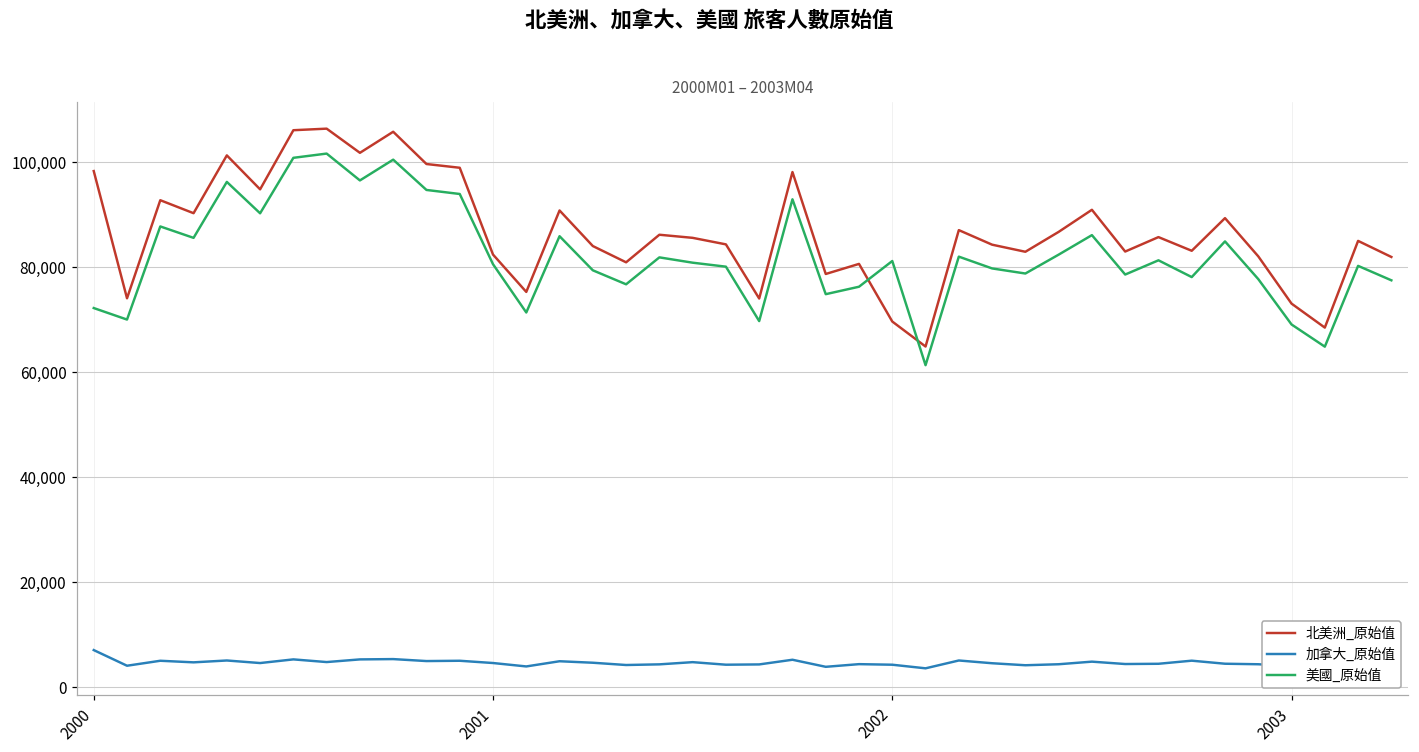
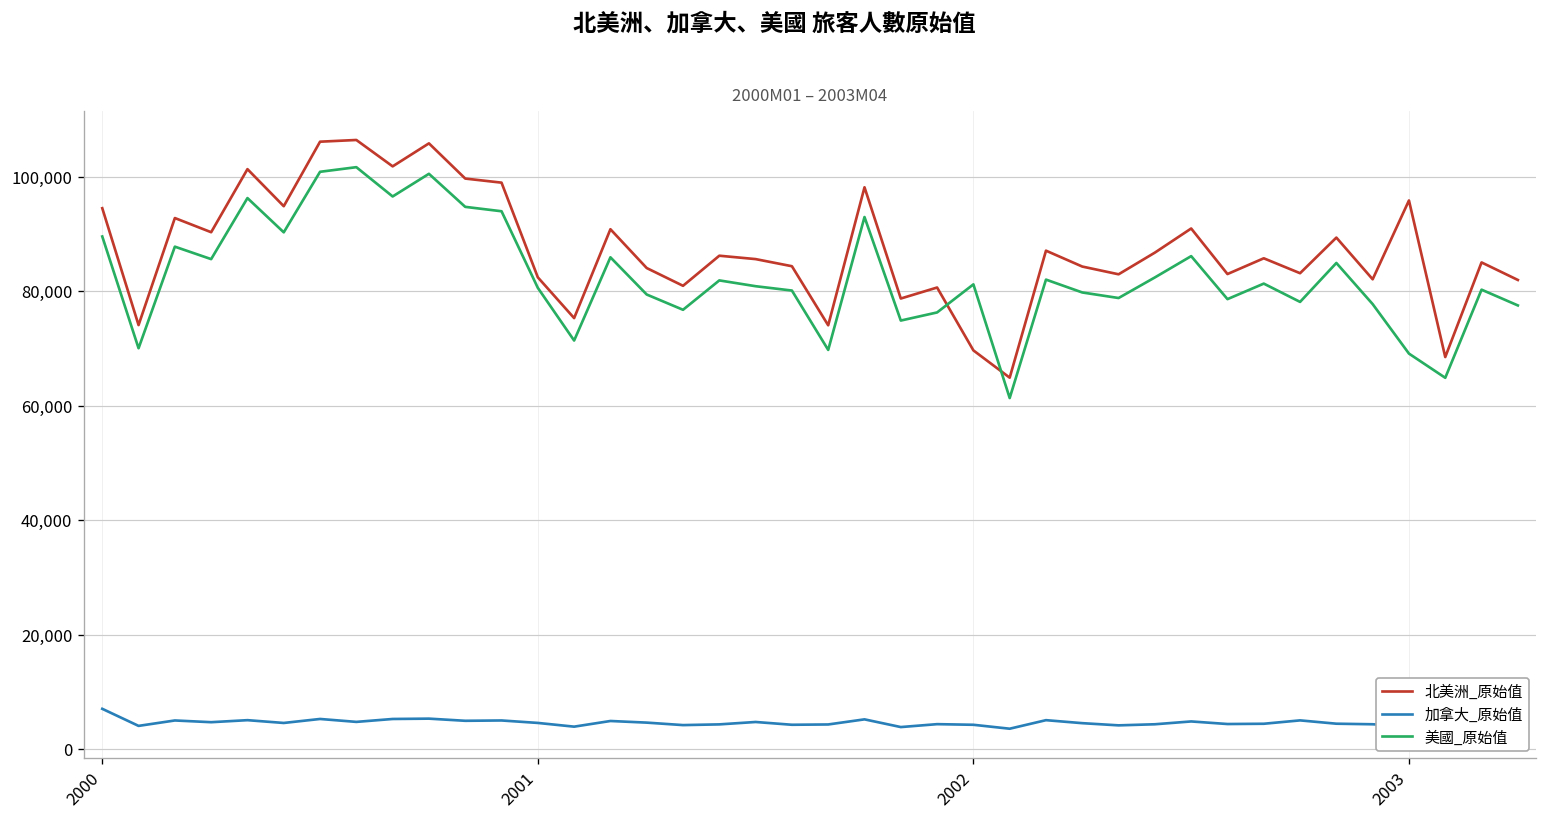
  {
    "北美洲_原始值": {
-     "2000": "98,000",
+     "2000": "94,000",
      "2001": "82,000",
      "2002": "70,000",
-     "2003": "73,000"
+     "2003": "96,000"
    },
    "加拿大_原始值": {
      "2000": "7,000",
      "2001": "5,000",
      "2002": "4,000"
    },
    "美國_原始值": {
-     "2000": "72,000",
+     "2000": "90,000",
      "2001": "81,000",
      "2002": "81,000",
      "2003": "69,000"
    }
  }
